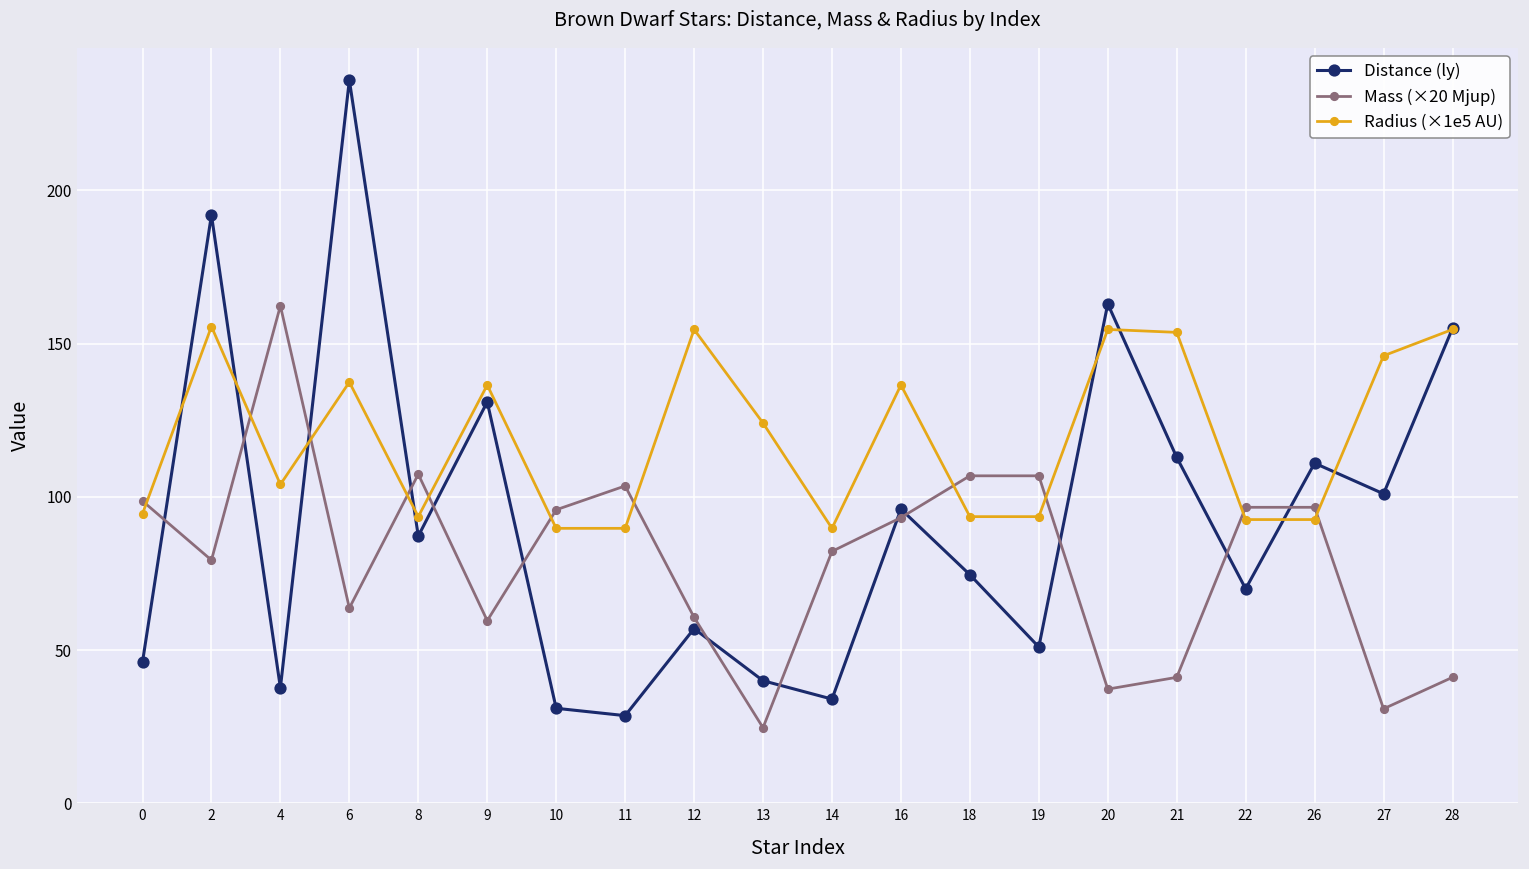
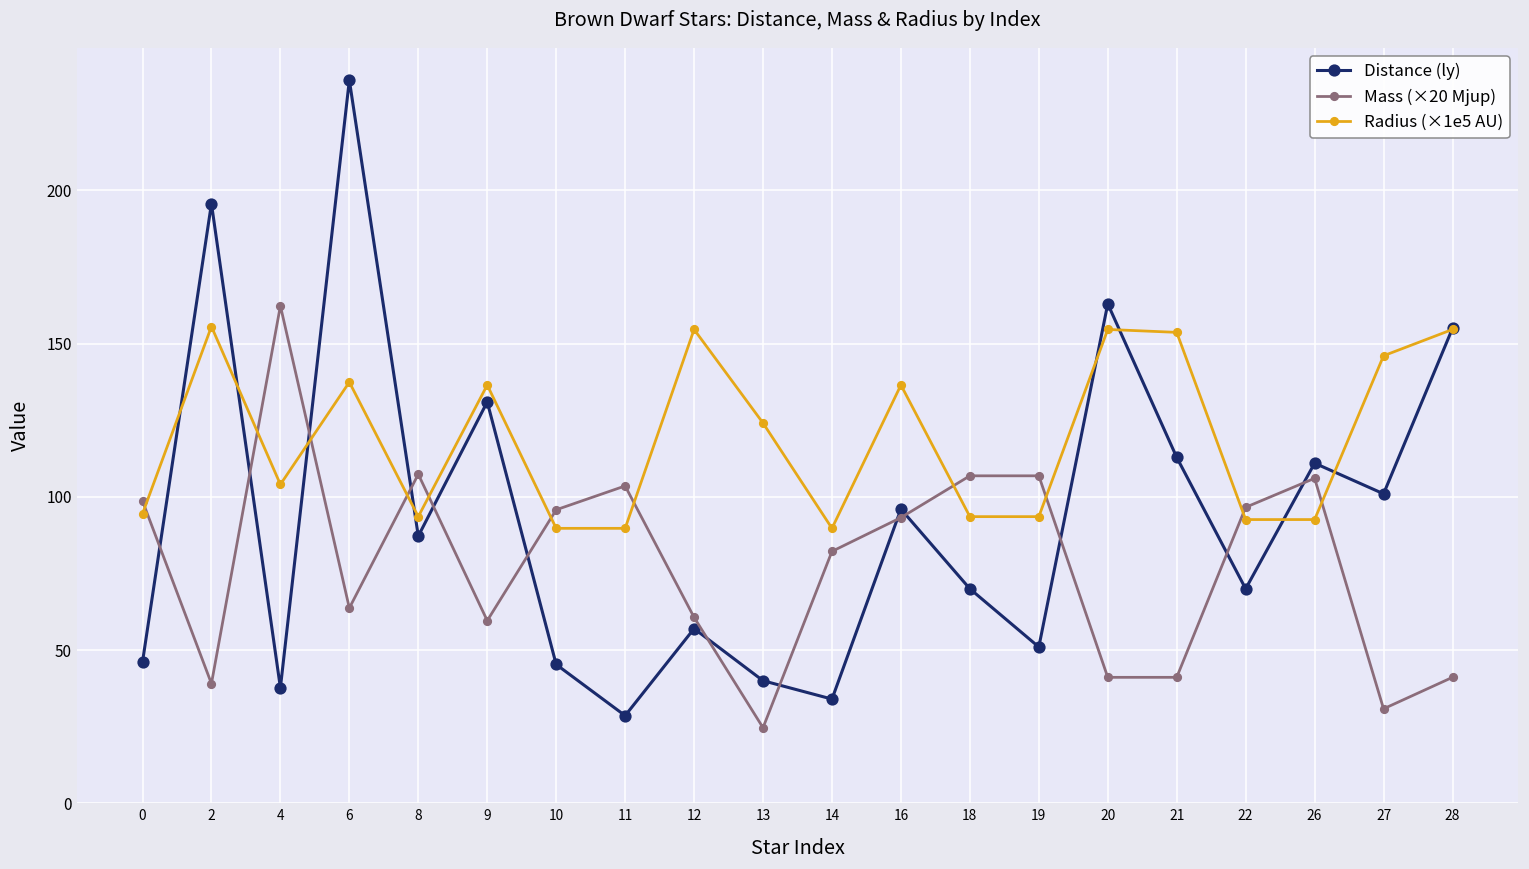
  {
    "Distance (ly)": {
      "0": 46,
-     "2": 192,
+     "2": 196,
      "4": 38,
      "6": 236,
      "8": 87,
      "9": 131,
-     "10": 31,
+     "10": 45,
      "11": 29,
      "12": 57,
      "13": 40,
      "14": 34,
      "16": 96,
-     "18": 75,
+     "18": 70,
      "19": 51,
      "20": 163,
      "21": 113,
      "22": 70,
      "26": 111,
      "27": 101
    },
    "Mass (×20 Mjup)": {
      "0": 99,
-     "2": 79,
+     "2": 39,
      "4": 162,
      "6": 64,
      "8": 107,
      "9": 60,
      "10": 96,
      "11": 104,
      "12": 61,
      "13": 25,
      "14": 82,
      "16": 93,
      "18": 107,
      "19": 107,
-     "20": 37,
+     "20": 41,
      "21": 41,
      "22": 97,
-     "26": 97,
+     "26": 106,
      "27": 31,
      "28": 41
    },
    "Radius (×1e5 AU)": {
      "0": 95,
      "2": 156,
      "4": 104,
      "6": 137,
      "8": 94,
      "9": 137,
      "10": 90,
      "11": 90,
      "12": 155,
      "13": 124,
      "14": 90,
      "16": 137,
      "18": 94,
      "19": 94,
      "20": 155,
      "21": 154,
      "22": 93,
      "26": 93,
      "27": 146
    }
  }
